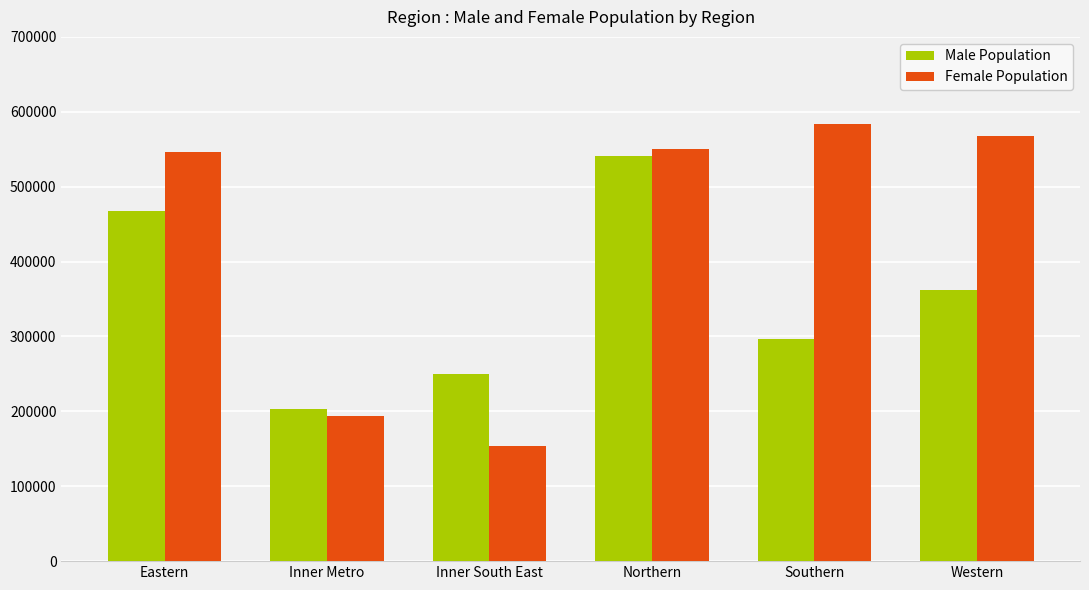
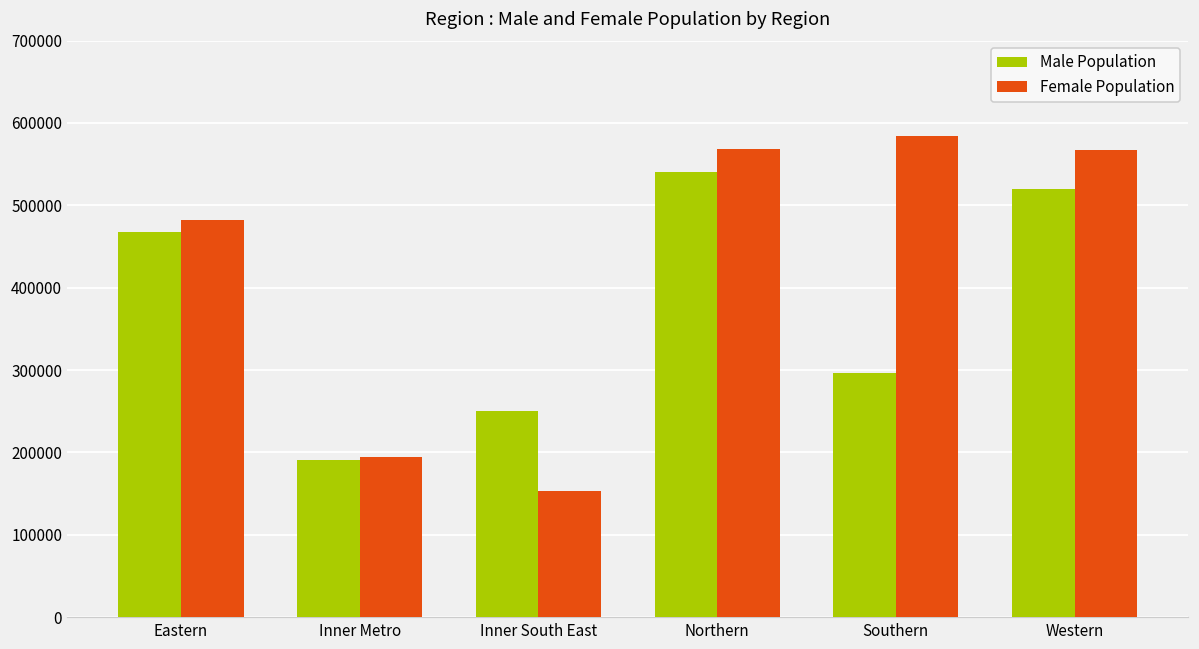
  {
    "Male Population": {
      "Eastern": 470000,
-     "Inner Metro": 200000,
+     "Inner Metro": 190000,
      "Inner South East": 250000,
      "Northern": 540000,
      "Southern": 300000,
-     "Western": 360000
+     "Western": 520000
    },
    "Female Population": {
-     "Eastern": 550000,
+     "Eastern": 480000,
      "Inner Metro": 190000,
      "Inner South East": 150000,
-     "Northern": 550000,
+     "Northern": 570000,
      "Southern": 580000,
      "Western": 570000
    }
  }
